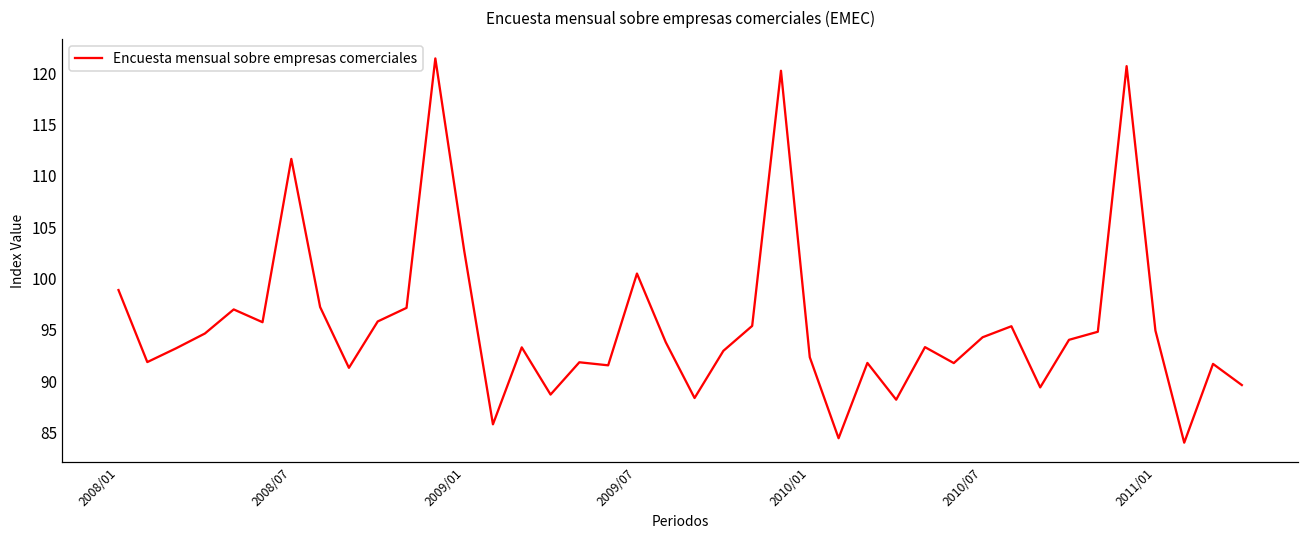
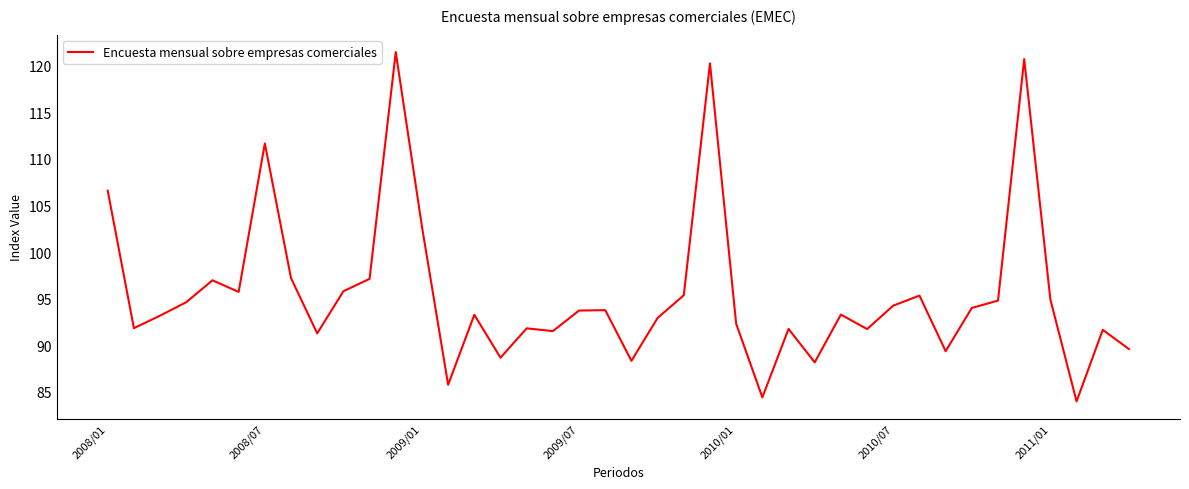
  {
-   "2008/01": 99,
+   "2008/01": 107,
    "2008/07": 112,
    "2009/01": 103,
-   "2009/07": 100,
+   "2009/07": 94,
    "2010/01": 92,
    "2010/07": 94,
    "2011/01": 95
  }
